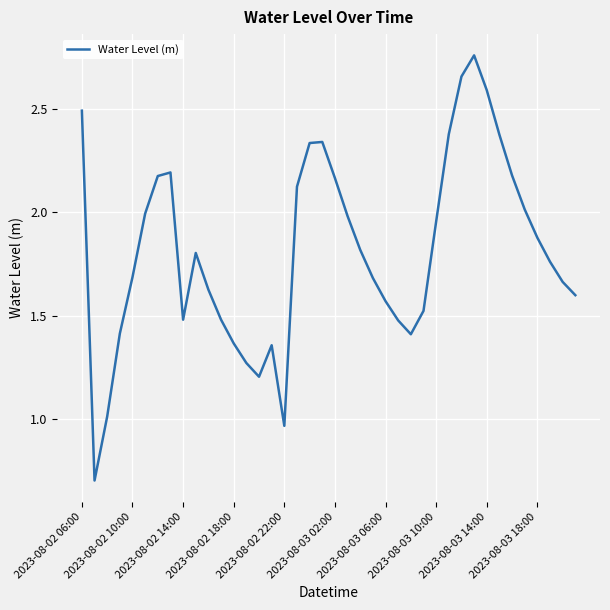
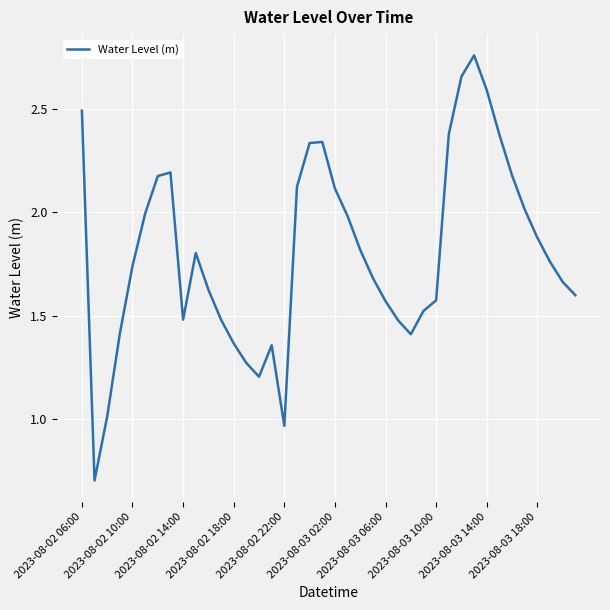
  {
    "2023-08-02 06:00": 2.49,
-   "2023-08-02 10:00": 1.69,
+   "2023-08-02 10:00": 1.74,
    "2023-08-02 14:00": 1.48,
    "2023-08-02 18:00": 1.37,
    "2023-08-02 22:00": 0.97,
-   "2023-08-03 02:00": 2.16,
+   "2023-08-03 02:00": 2.11,
    "2023-08-03 06:00": 1.57,
-   "2023-08-03 10:00": 1.95,
+   "2023-08-03 10:00": 1.57,
    "2023-08-03 14:00": 2.59,
    "2023-08-03 18:00": 1.88
  }
